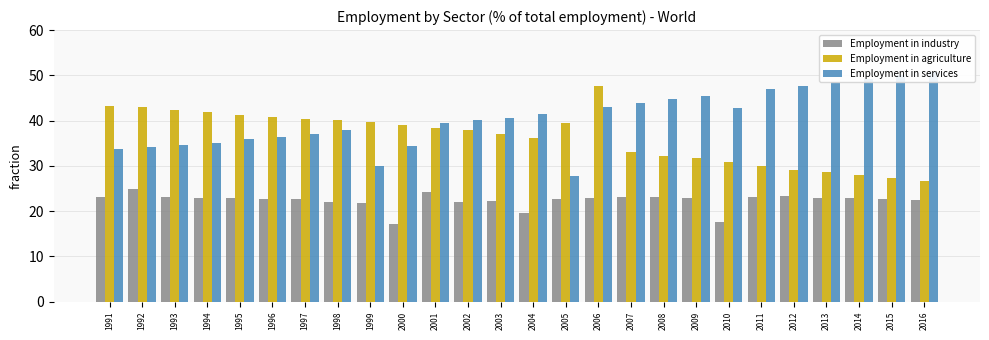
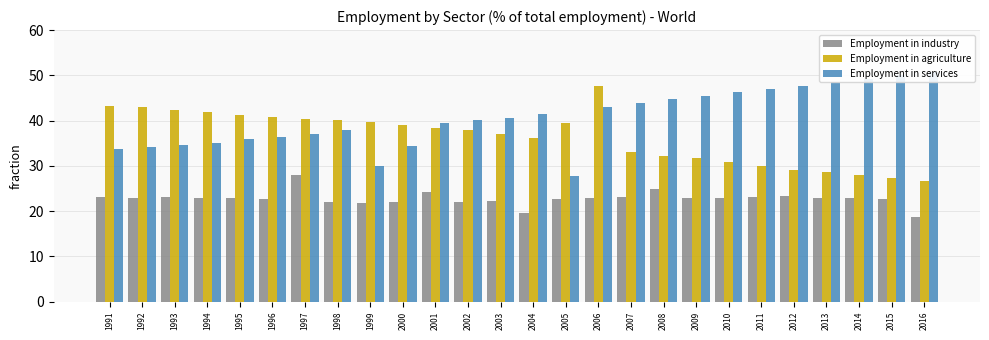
  {
    "Employment in industry": {
      "1991": 23,
-     "1992": 25,
+     "1992": 23,
      "1993": 23,
      "1994": 23,
      "1995": 23,
      "1996": 23,
-     "1997": 23,
+     "1997": 28,
      "1998": 22,
      "1999": 22,
-     "2000": 17,
+     "2000": 22,
      "2001": 24,
      "2002": 22,
      "2003": 22,
      "2004": 19,
      "2005": 23,
      "2006": 23,
      "2007": 23,
-     "2008": 23,
+     "2008": 25,
      "2009": 23,
-     "2010": 18,
+     "2010": 23,
      "2011": 23,
      "2012": 23,
      "2013": 23,
      "2014": 23,
      "2015": 23,
-     "2016": 22
+     "2016": 19
    },
    "Employment in agriculture": {
      "1991": 43,
      "1992": 43,
      "1993": 42,
      "1994": 42,
      "1995": 41,
      "1996": 41,
      "1997": 40,
      "1998": 40,
      "1999": 40,
      "2000": 39,
      "2001": 38,
      "2002": 38,
      "2003": 37,
      "2004": 36,
      "2005": 40,
      "2006": 48,
      "2007": 33,
      "2008": 32,
      "2009": 32,
      "2010": 31,
      "2011": 30,
      "2012": 29,
      "2013": 29,
      "2014": 28,
      "2015": 27,
      "2016": 27
    },
    "Employment in services": {
      "1991": 34,
      "1992": 34,
      "1993": 35,
      "1994": 35,
      "1995": 36,
      "1996": 36,
      "1997": 37,
      "1998": 38,
      "1999": 30,
      "2000": 34,
      "2001": 40,
      "2002": 40,
      "2003": 41,
      "2004": 41,
      "2005": 28,
      "2006": 43,
      "2007": 44,
      "2008": 45,
      "2009": 45,
-     "2010": 43,
+     "2010": 46,
      "2011": 47,
      "2012": 48
    }
  }
